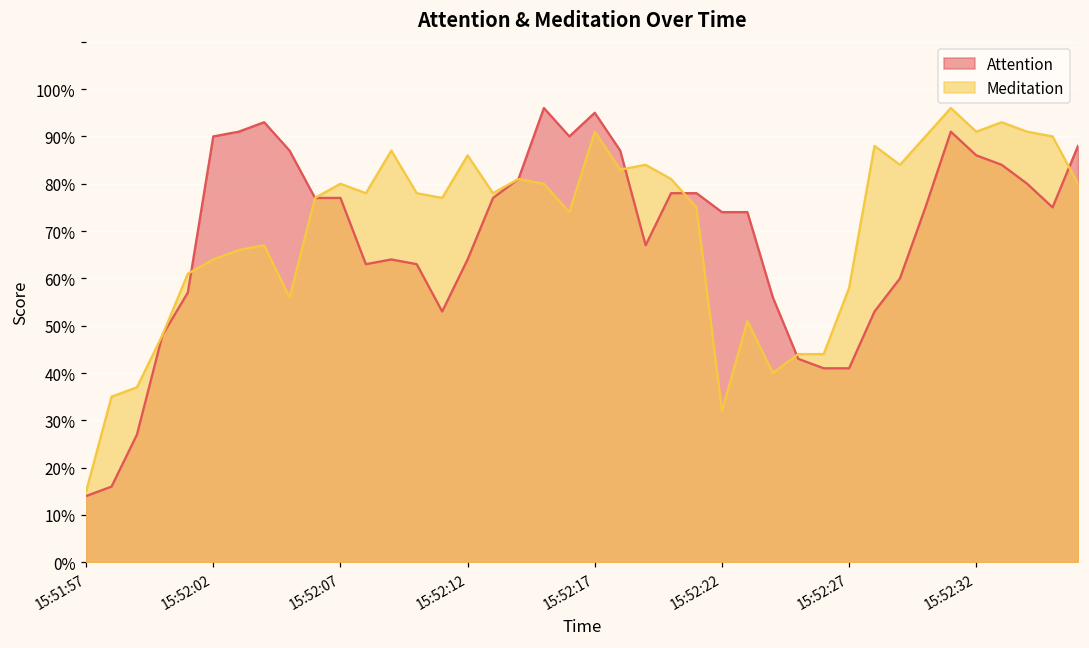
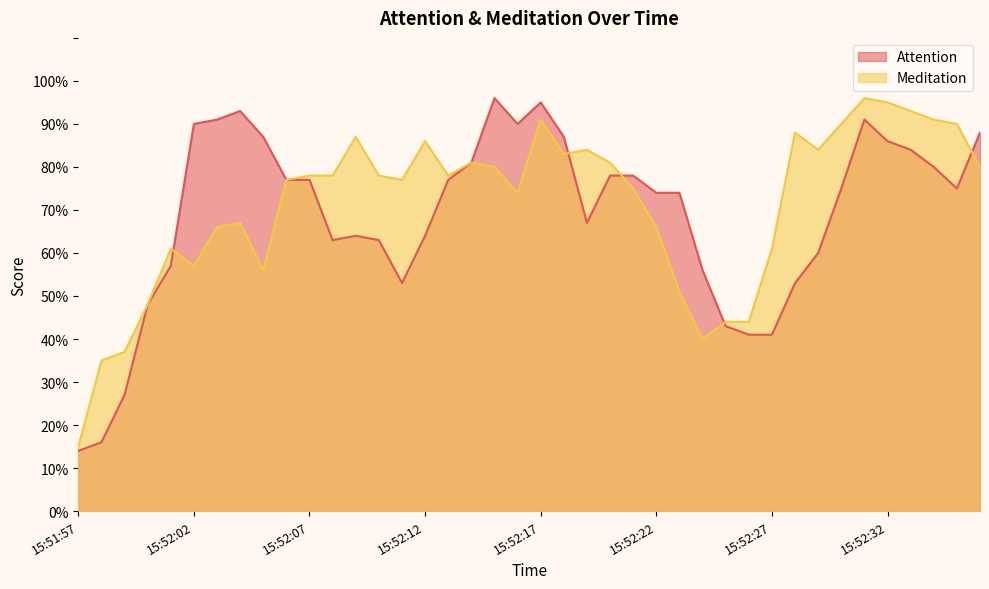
  {
    "Attention": {
      "15:51:57": "14%",
      "15:52:02": "90%",
      "15:52:07": "77%",
      "15:52:12": "64%",
      "15:52:17": "95%",
      "15:52:22": "74%",
      "15:52:27": "41%",
      "15:52:32": "86%"
    },
    "Meditation": {
      "15:51:57": "15%",
-     "15:52:02": "64%",
-     "15:52:07": "80%",
+     "15:52:02": "57%",
+     "15:52:07": "78%",
      "15:52:12": "86%",
      "15:52:17": "91%",
-     "15:52:22": "32%",
-     "15:52:27": "58%",
-     "15:52:32": "91%"
+     "15:52:22": "66%",
+     "15:52:27": "61%",
+     "15:52:32": "95%"
    }
  }
